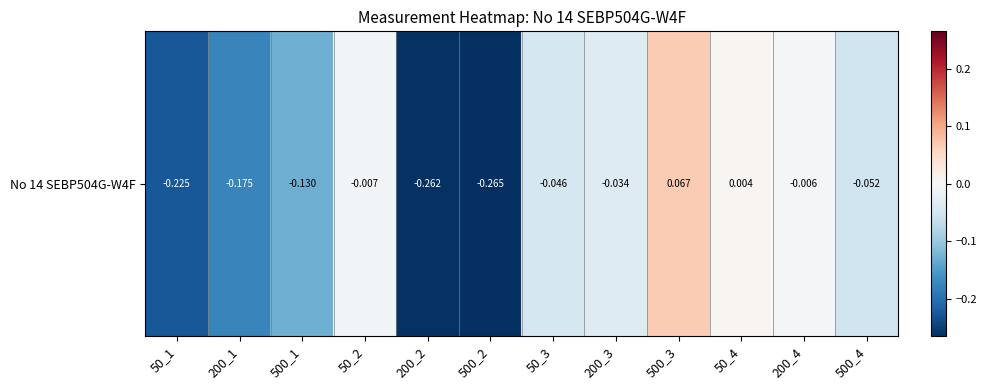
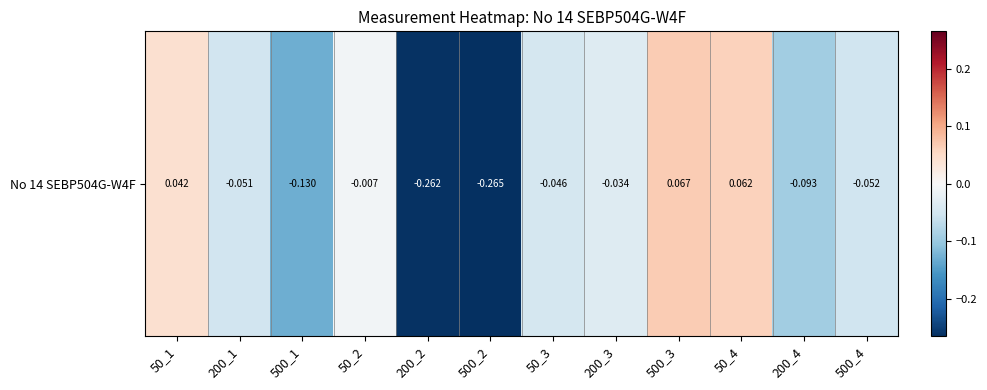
  {
    "No 14 SEBP504G-W4F": {
-     "50_1": -0.225,
-     "200_1": -0.175,
+     "50_1": 0.042,
+     "200_1": -0.051,
      "500_1": -0.130,
      "50_2": -0.007,
      "200_2": -0.262,
      "500_2": -0.265,
      "50_3": -0.046,
      "200_3": -0.034,
      "500_3": 0.067,
-     "50_4": 0.004,
-     "200_4": -0.006,
+     "50_4": 0.062,
+     "200_4": -0.093,
      "500_4": -0.052
    }
  }
